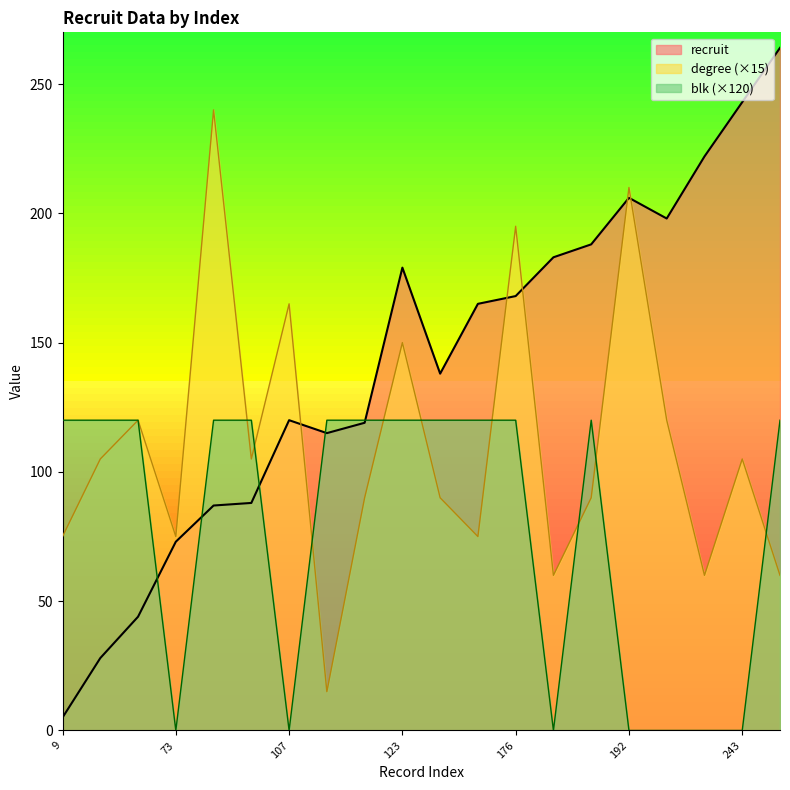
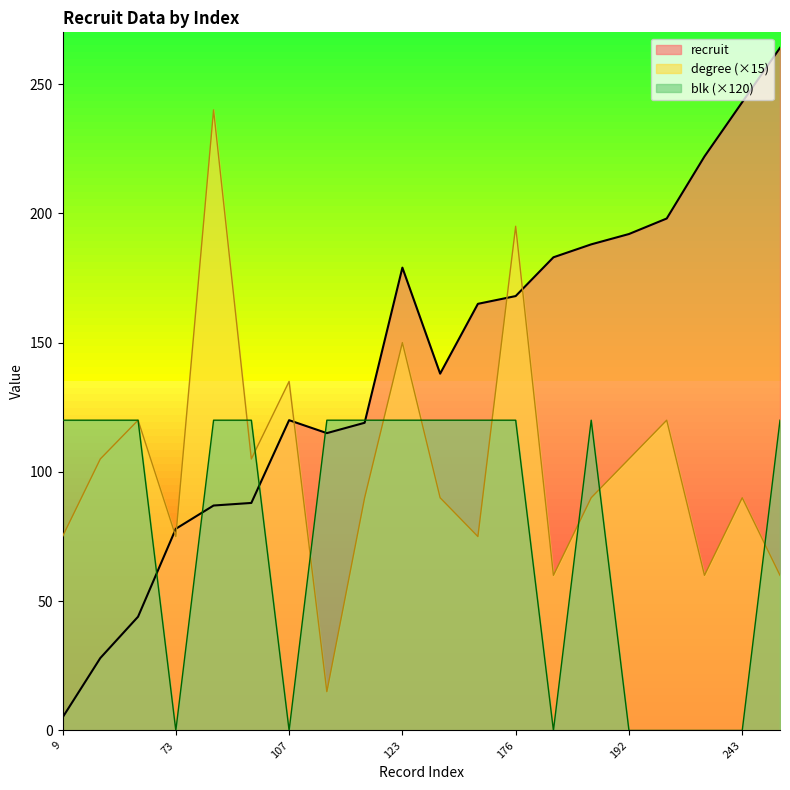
  {
    "recruit": {
      "9": 5,
-     "73": 73,
+     "73": 78,
      "107": 120,
      "123": 179,
      "176": 168,
-     "192": 206,
+     "192": 192,
      "243": 243
    },
    "degree (×15)": {
      "9": 75,
      "73": 75,
-     "107": 165,
+     "107": 135,
      "123": 150,
      "176": 195,
-     "192": 210,
-     "243": 105
+     "192": 105,
+     "243": 90
    },
    "blk (×120)": {
      "9": 120,
      "73": 0,
      "107": 0,
      "123": 120,
      "176": 120,
      "192": 0,
      "243": 0
    }
  }
